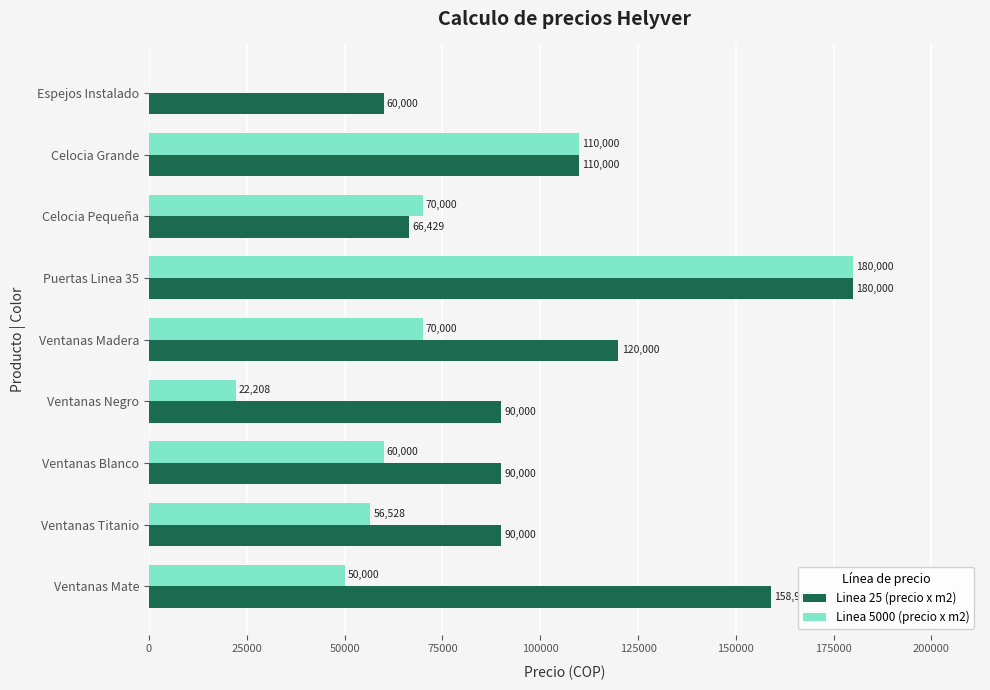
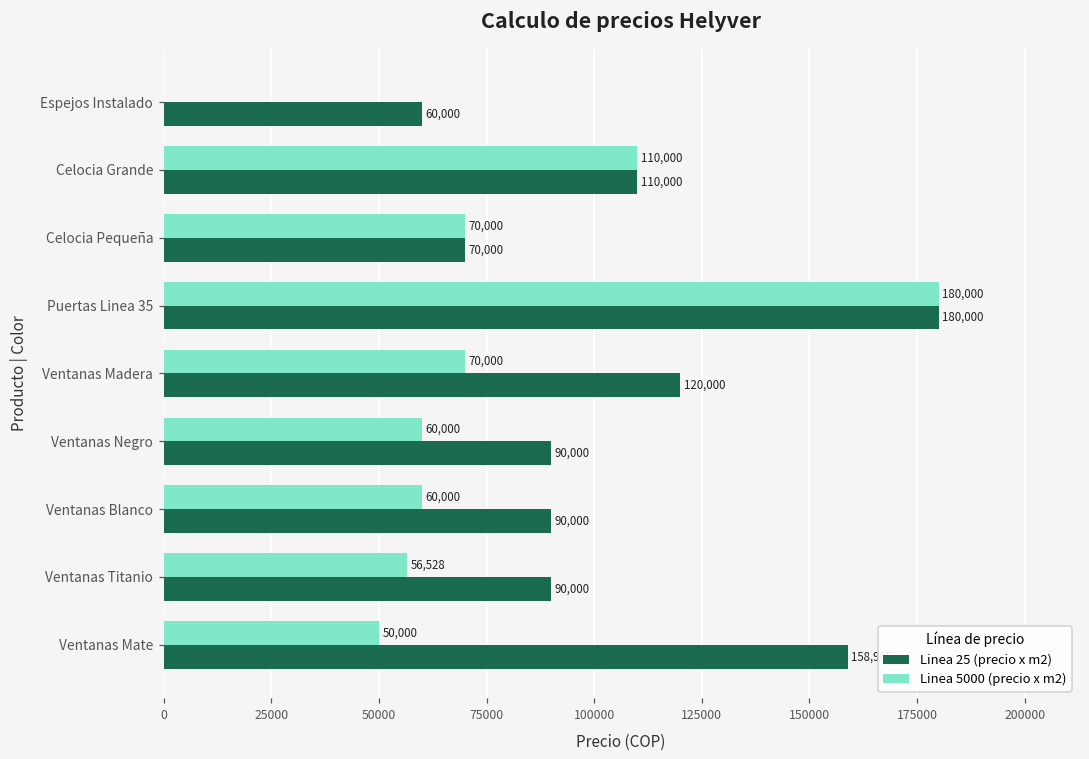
  {
    "Linea 25 (precio x m2)": {
      "Espejos Instalado": "60,000",
      "Celocia Grande": "110,000",
-     "Celocia Pequeña": "66,429",
+     "Celocia Pequeña": "70,000",
      "Puertas Linea 35": "180,000",
      "Ventanas Madera": "120,000",
      "Ventanas Negro": "90,000",
      "Ventanas Blanco": "90,000",
      "Ventanas Titanio": "90,000"
    },
    "Linea 5000 (precio x m2)": {
      "Celocia Grande": "110,000",
      "Celocia Pequeña": "70,000",
      "Puertas Linea 35": "180,000",
      "Ventanas Madera": "70,000",
-     "Ventanas Negro": "22,208",
+     "Ventanas Negro": "60,000",
      "Ventanas Blanco": "60,000",
      "Ventanas Titanio": "56,528",
      "Ventanas Mate": "50,000"
    }
  }
